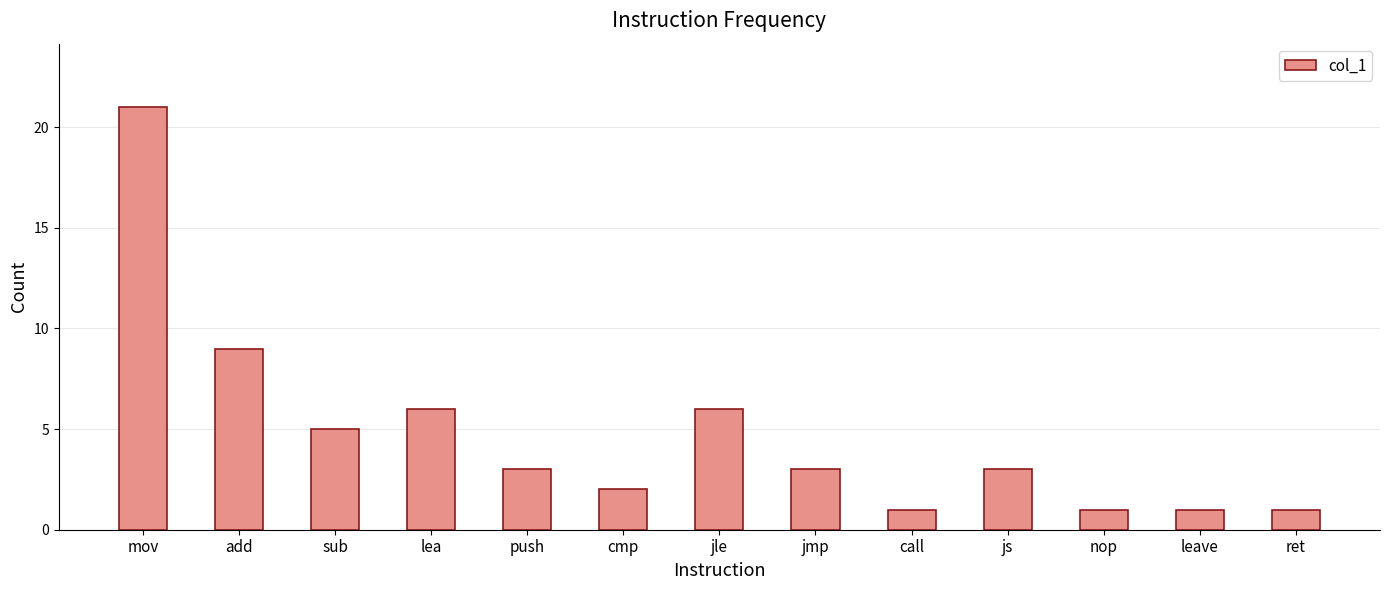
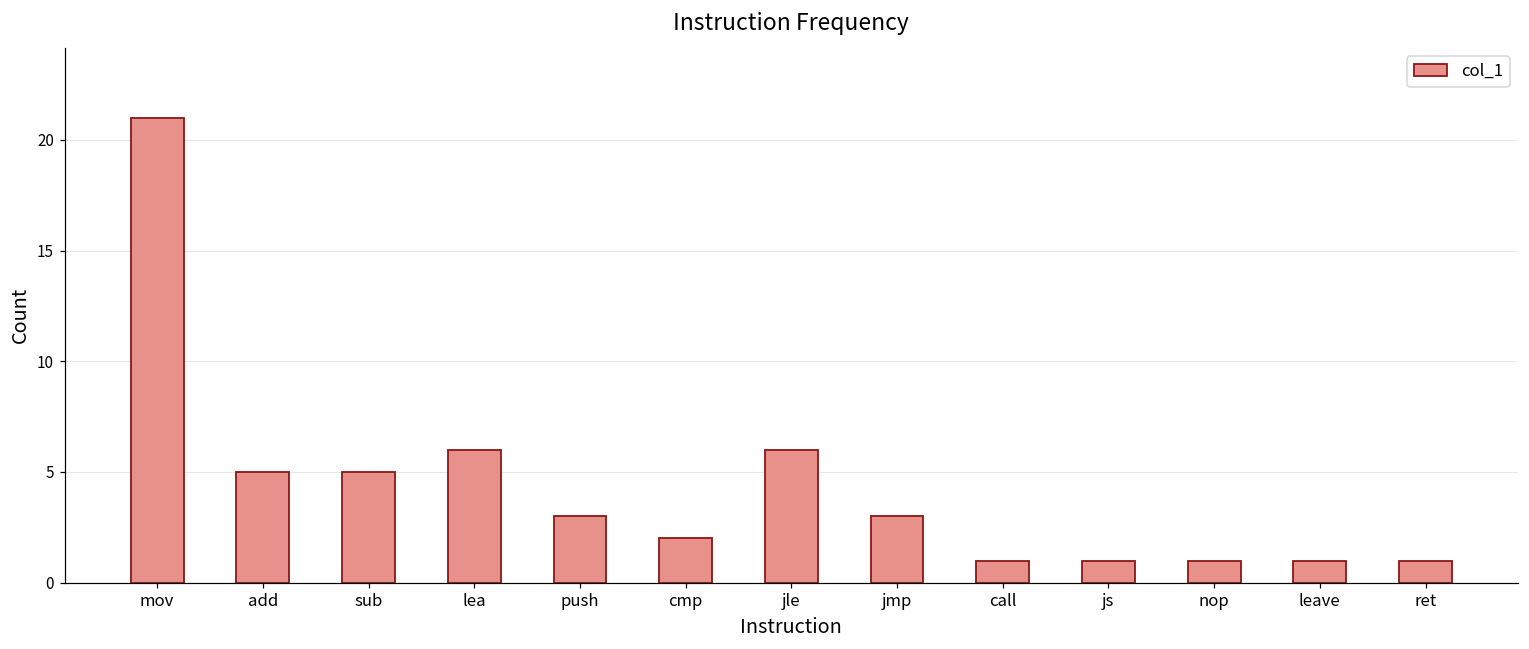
  {
    "mov": 21,
-   "add": 9,
+   "add": 5,
    "sub": 5,
    "lea": 6,
    "push": 3,
    "cmp": 2,
    "jle": 6,
    "jmp": 3,
    "call": 1,
-   "js": 3,
+   "js": 1,
    "nop": 1,
    "leave": 1,
    "ret": 1
  }
